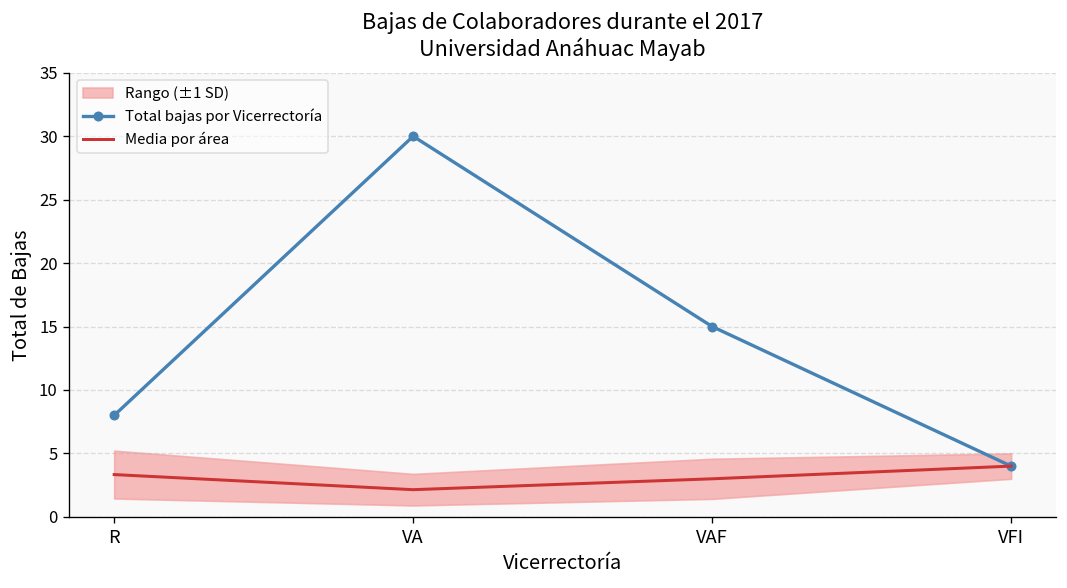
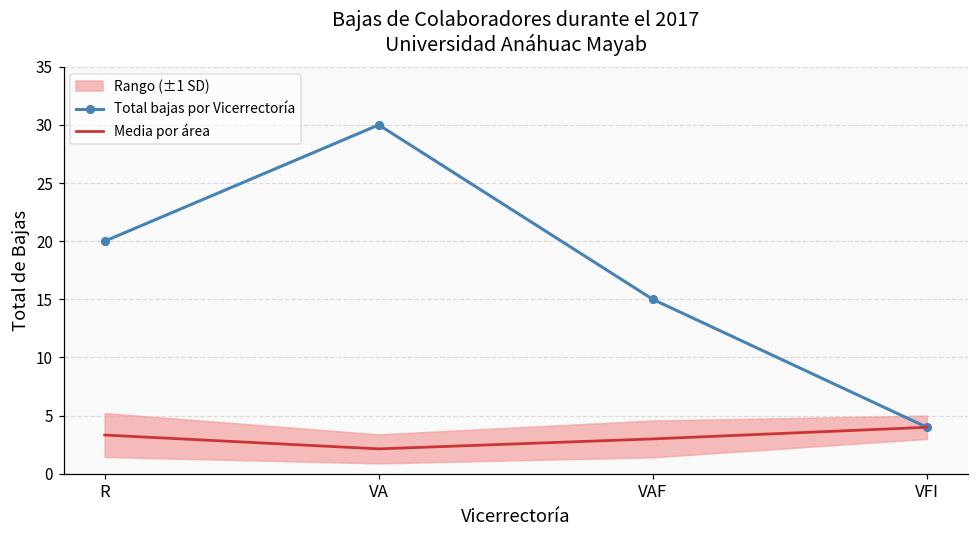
  {
    "Total bajas por Vicerrectoría": {
-     "R": 8,
+     "R": 20,
      "VA": 30,
      "VAF": 15
    },
    "Media por área": {
      "R": 3.3,
      "VA": 2,
      "VAF": 3
    }
  }
